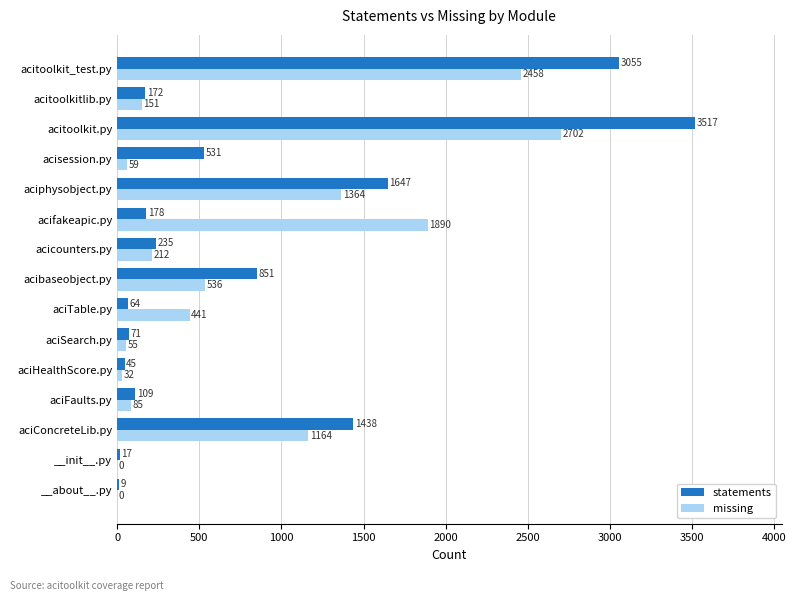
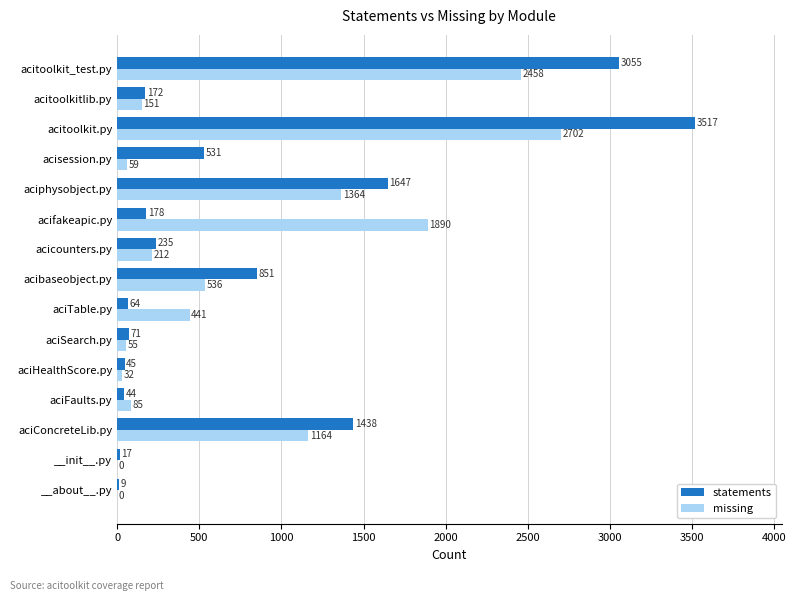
  {
    "statements": {
      "acitoolkit_test.py": 3055,
      "acitoolkitlib.py": 172,
      "acitoolkit.py": 3517,
      "acisession.py": 531,
      "aciphysobject.py": 1647,
      "acifakeapic.py": 178,
      "acicounters.py": 235,
      "acibaseobject.py": 851,
      "aciTable.py": 64,
      "aciSearch.py": 71,
      "aciHealthScore.py": 45,
-     "aciFaults.py": 109,
+     "aciFaults.py": 44,
      "aciConcreteLib.py": 1438,
      "__init__.py": 17,
      "__about__.py": 9
    },
    "missing": {
      "acitoolkit_test.py": 2458,
      "acitoolkitlib.py": 151,
      "acitoolkit.py": 2702,
      "acisession.py": 59,
      "aciphysobject.py": 1364,
      "acifakeapic.py": 1890,
      "acicounters.py": 212,
      "acibaseobject.py": 536,
      "aciTable.py": 441,
      "aciSearch.py": 55,
      "aciHealthScore.py": 32,
      "aciFaults.py": 85,
      "aciConcreteLib.py": 1164,
      "__init__.py": 0,
      "__about__.py": 0
    }
  }
